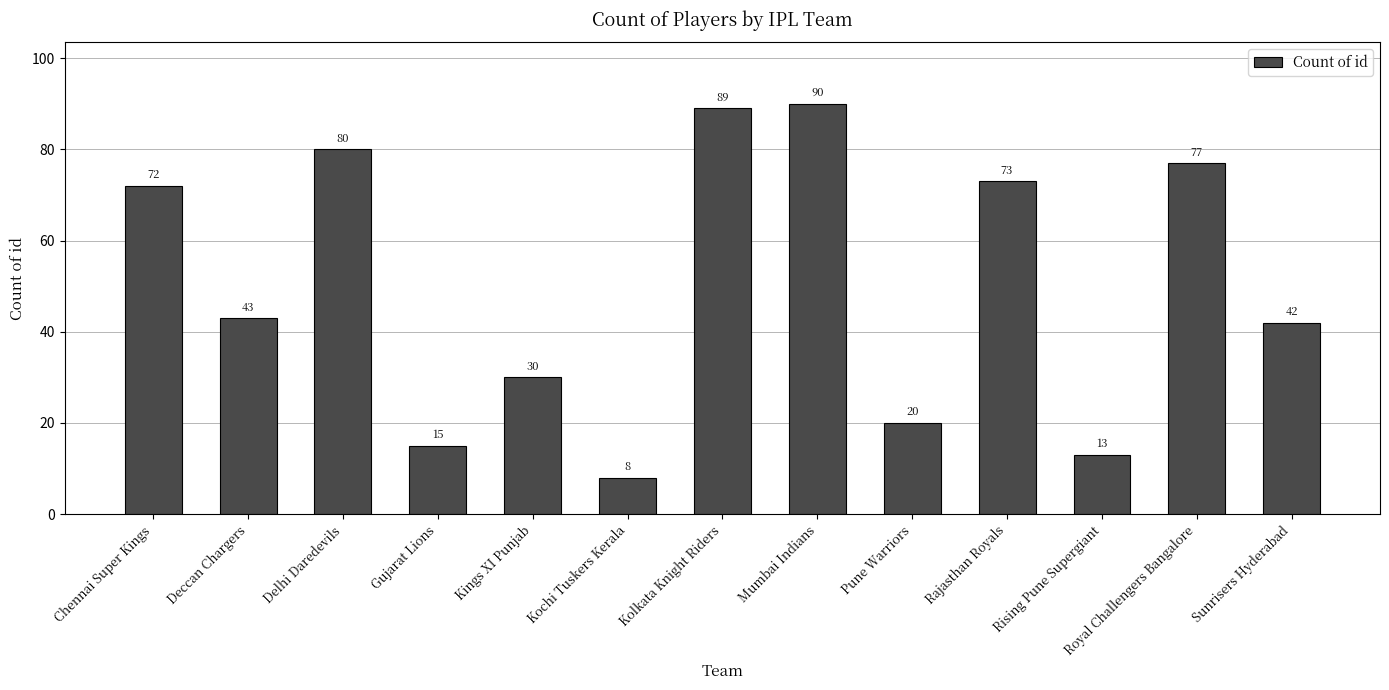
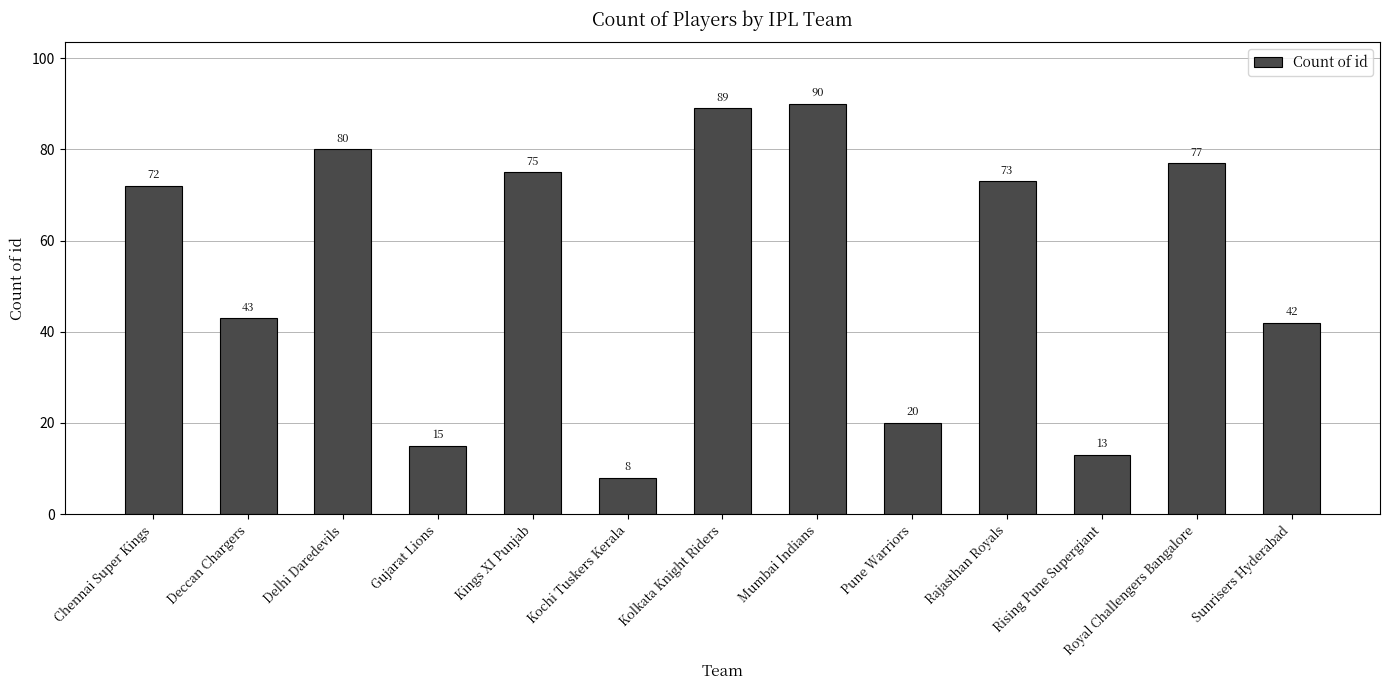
  {
    "Chennai Super Kings": 72,
    "Deccan Chargers": 43,
    "Delhi Daredevils": 80,
    "Gujarat Lions": 15,
-   "Kings XI Punjab": 30,
+   "Kings XI Punjab": 75,
    "Kochi Tuskers Kerala": 8,
    "Kolkata Knight Riders": 89,
    "Mumbai Indians": 90,
    "Pune Warriors": 20,
    "Rajasthan Royals": 73,
    "Rising Pune Supergiant": 13,
    "Royal Challengers Bangalore": 77,
    "Sunrisers Hyderabad": 42
  }
